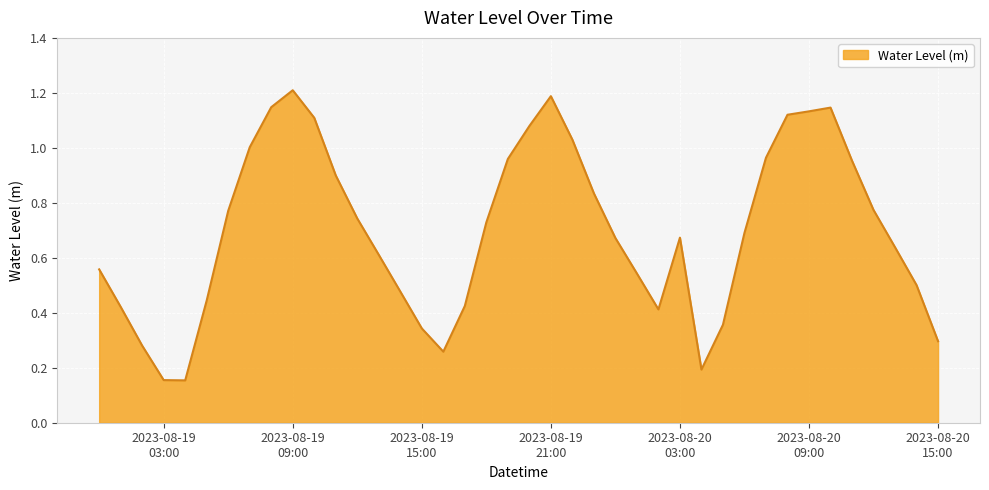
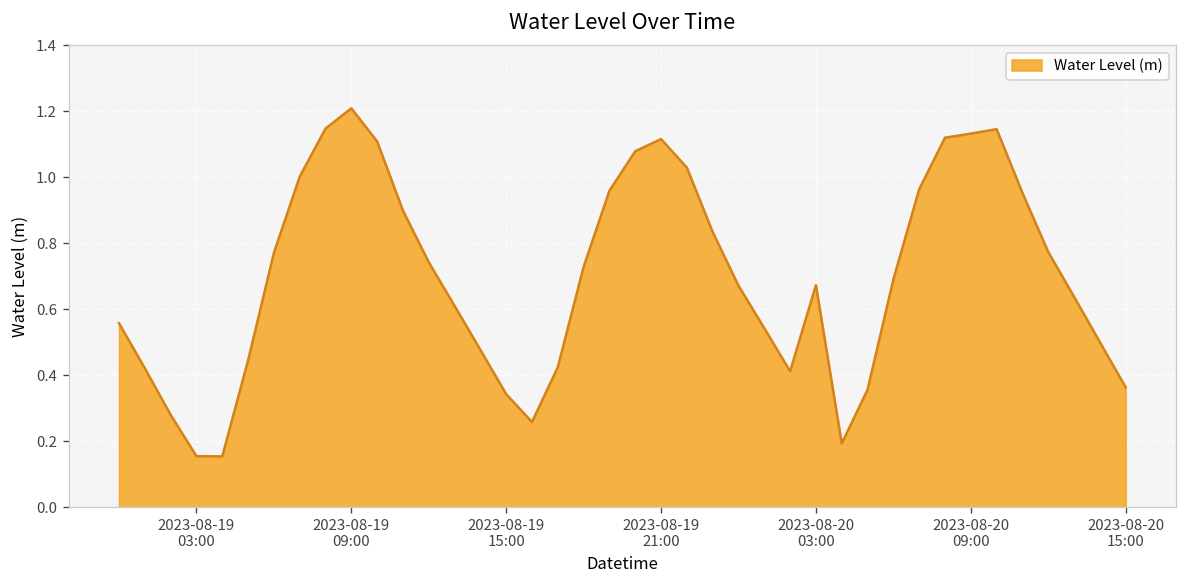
  {
    "2023-08-19 03:00": 0.16,
    "2023-08-19 09:00": 1.21,
    "2023-08-19 15:00": 0.34,
-   "2023-08-19 21:00": 1.19,
+   "2023-08-19 21:00": 1.12,
    "2023-08-20 03:00": 0.67,
    "2023-08-20 09:00": 1.13,
-   "2023-08-20 15:00": 0.30
+   "2023-08-20 15:00": 0.36
  }
